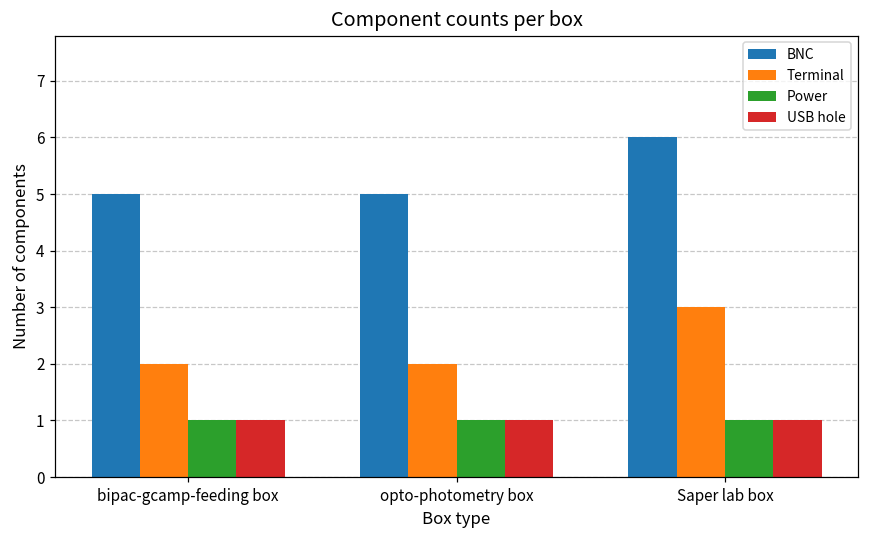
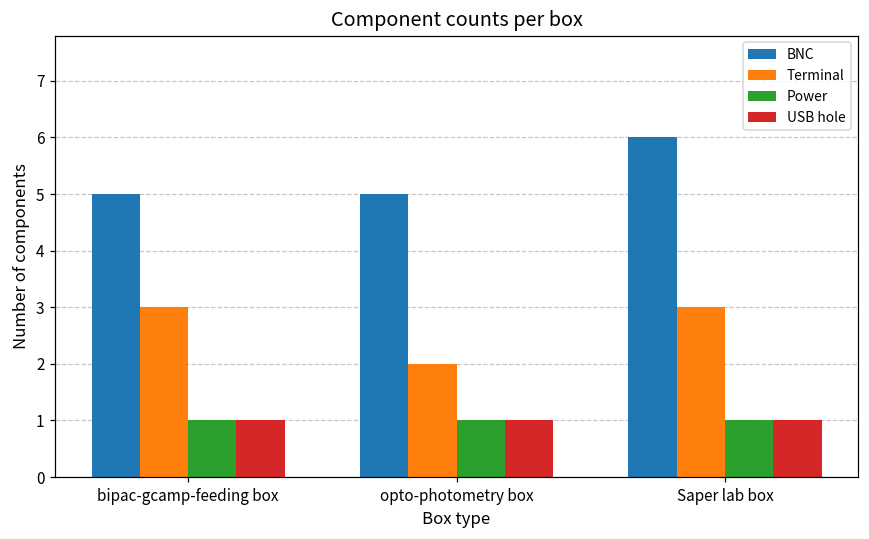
  {
    "BNC": {
      "bipac-gcamp-feeding box": 5,
      "opto-photometry box": 5,
      "Saper lab box": 6
    },
    "Terminal": {
-     "bipac-gcamp-feeding box": 2,
+     "bipac-gcamp-feeding box": 3,
      "opto-photometry box": 2,
      "Saper lab box": 3
    },
    "Power": {
      "bipac-gcamp-feeding box": 1,
      "opto-photometry box": 1,
      "Saper lab box": 1
    },
    "USB hole": {
      "bipac-gcamp-feeding box": 1,
      "opto-photometry box": 1,
      "Saper lab box": 1
    }
  }
